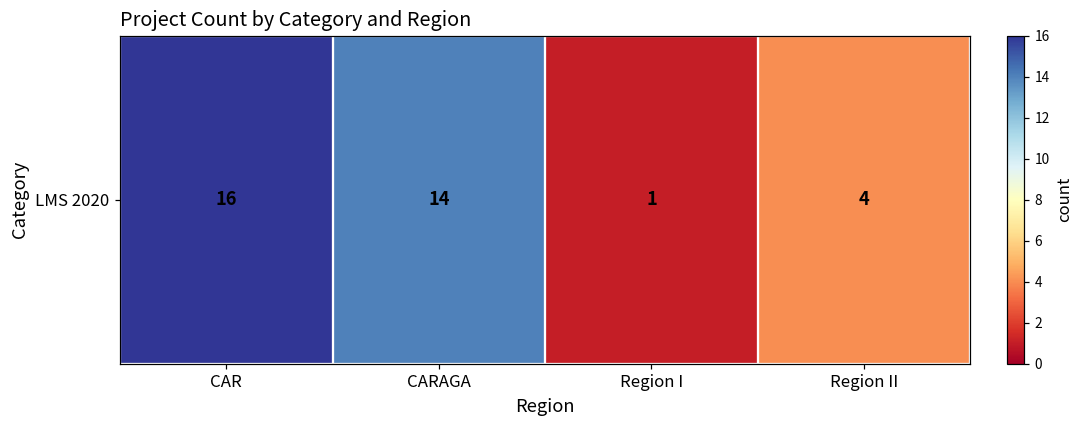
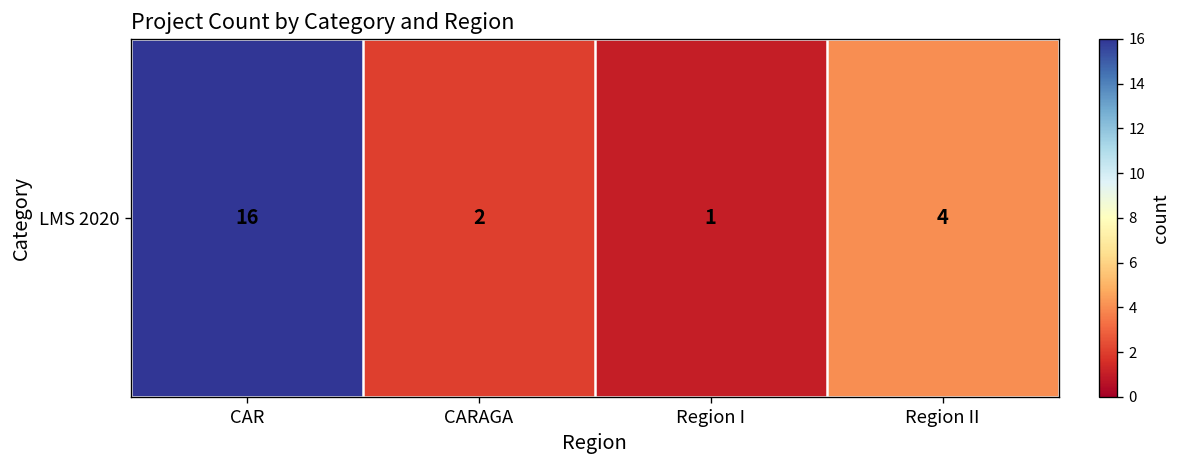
  {
    "LMS 2020": {
      "CAR": 16,
-     "CARAGA": 14,
+     "CARAGA": 2,
      "Region I": 1,
      "Region II": 4
    }
  }
